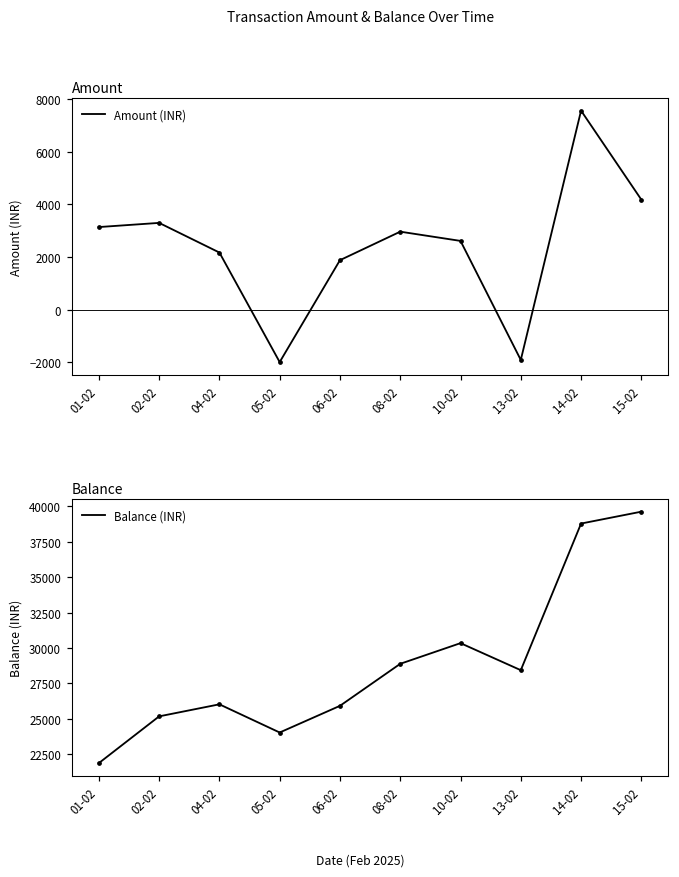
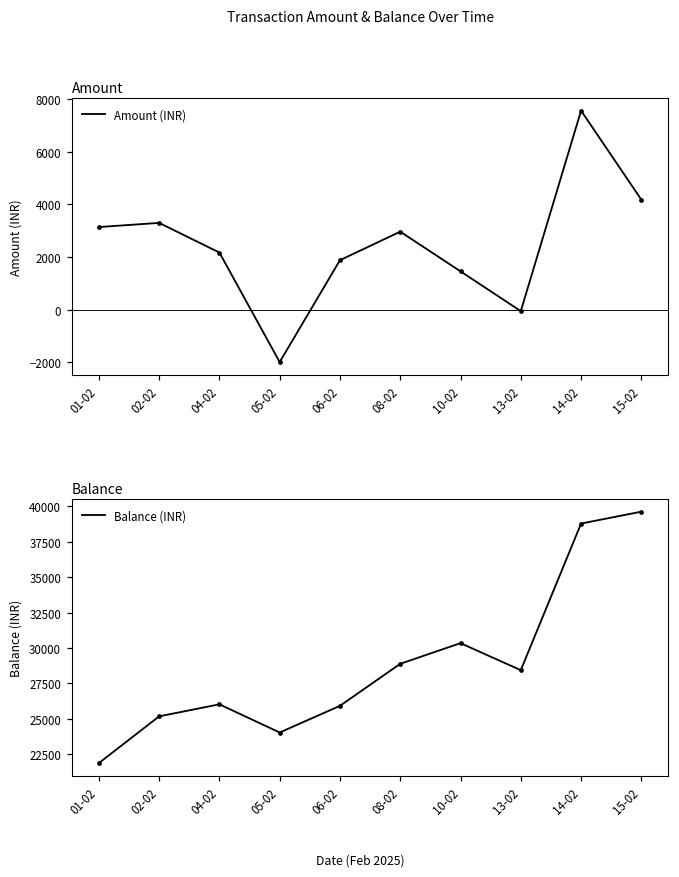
  {
    "Amount": {
      "01-02": 3100,
      "02-02": 3300,
      "04-02": 2200,
      "05-02": -2000,
      "06-02": 1900,
      "08-02": 3000,
-     "10-02": 2600,
-     "13-02": -1900,
+     "10-02": 1500,
+     "13-02": -100,
      "14-02": 7600,
      "15-02": 4200
    },
    "Balance": {
      "01-02": 21900,
      "02-02": 25200,
      "04-02": 26000,
      "05-02": 24000,
      "06-02": 25900,
      "08-02": 28900,
      "10-02": 30300,
      "13-02": 28400,
      "14-02": 38800,
      "15-02": 39600
    }
  }
